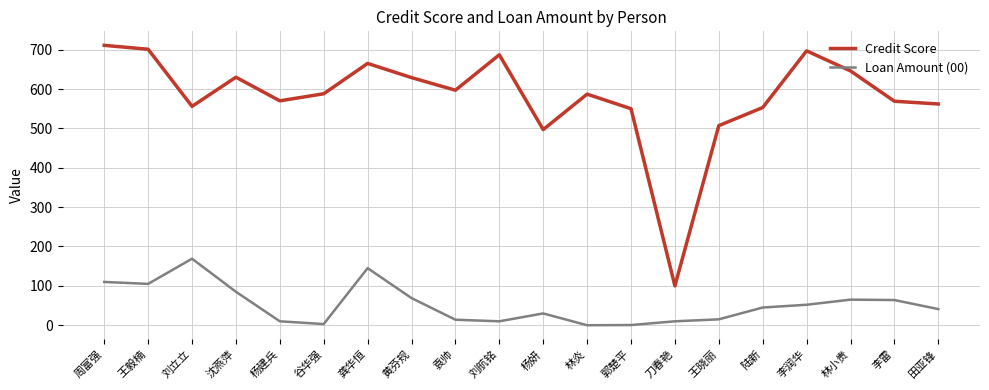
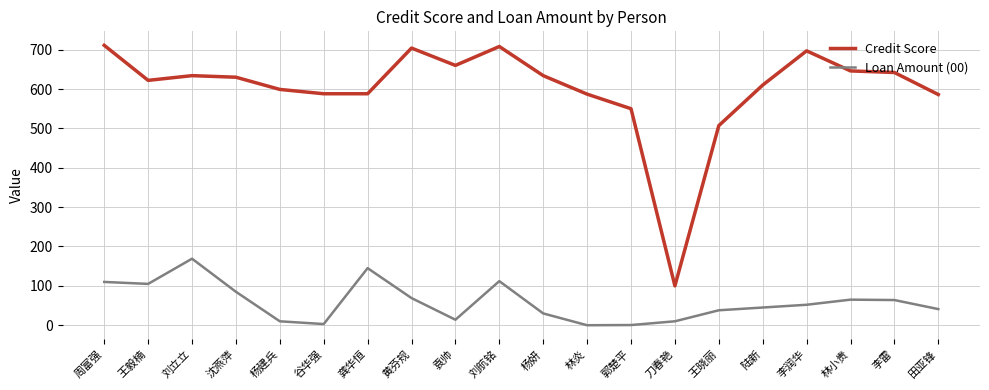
  {
    "Credit Score": {
      "周富强": 710,
-     "王毅楠": 700,
-     "刘立立": 560,
+     "王毅楠": 620,
+     "刘立立": 630,
      "沈燕萍": 630,
-     "杨建兵": 570,
+     "杨建兵": 600,
      "谷华强": 590,
-     "龚华恒": 670,
-     "黄芬规": 630,
-     "袁帅": 600,
-     "刘航铭": 690,
-     "杨妍": 500,
+     "龚华恒": 590,
+     "黄芬规": 700,
+     "袁帅": 660,
+     "刘航铭": 710,
+     "杨妍": 630,
      "林炎": 590,
      "郭楚平": 550,
      "刀春艳": 100,
      "王晓丽": 510,
-     "陆新": 550,
+     "陆新": 610,
      "李润华": 700,
      "林小贵": 650,
-     "李雷": 570,
-     "田亚锋": 560
+     "李雷": 640,
+     "田亚锋": 590
    },
    "Loan Amount (00)": {
      "周富强": 110,
      "王毅楠": 110,
      "刘立立": 170,
      "沈燕萍": 90,
      "杨建兵": 10,
      "谷华强": 0,
      "龚华恒": 150,
      "黄芬规": 70,
      "袁帅": 10,
-     "刘航铭": 10,
+     "刘航铭": 110,
      "杨妍": 30,
      "林炎": 0,
      "郭楚平": 0,
      "刀春艳": 10,
-     "王晓丽": 20,
+     "王晓丽": 40,
      "陆新": 50,
      "李润华": 50,
      "林小贵": 70,
      "李雷": 60,
      "田亚锋": 40
    }
  }
